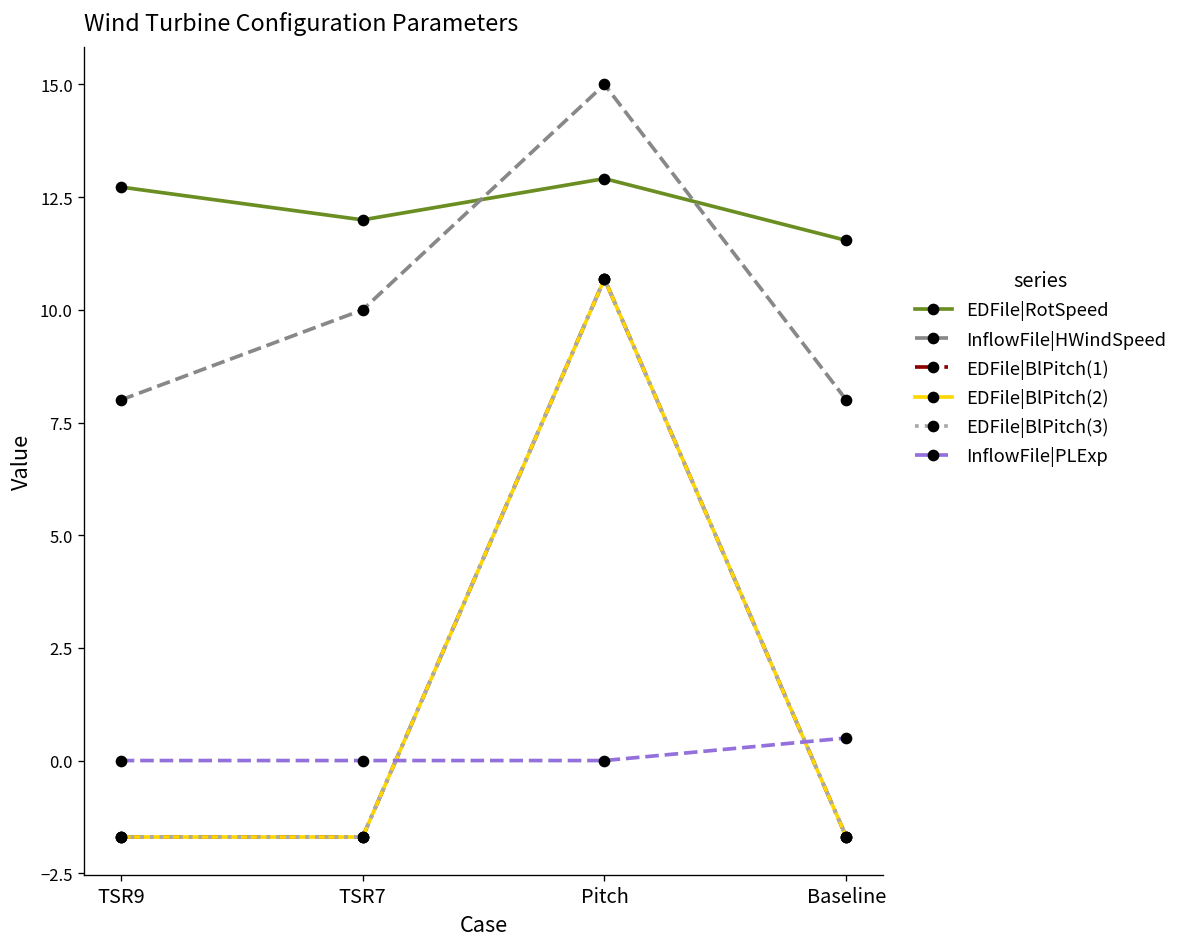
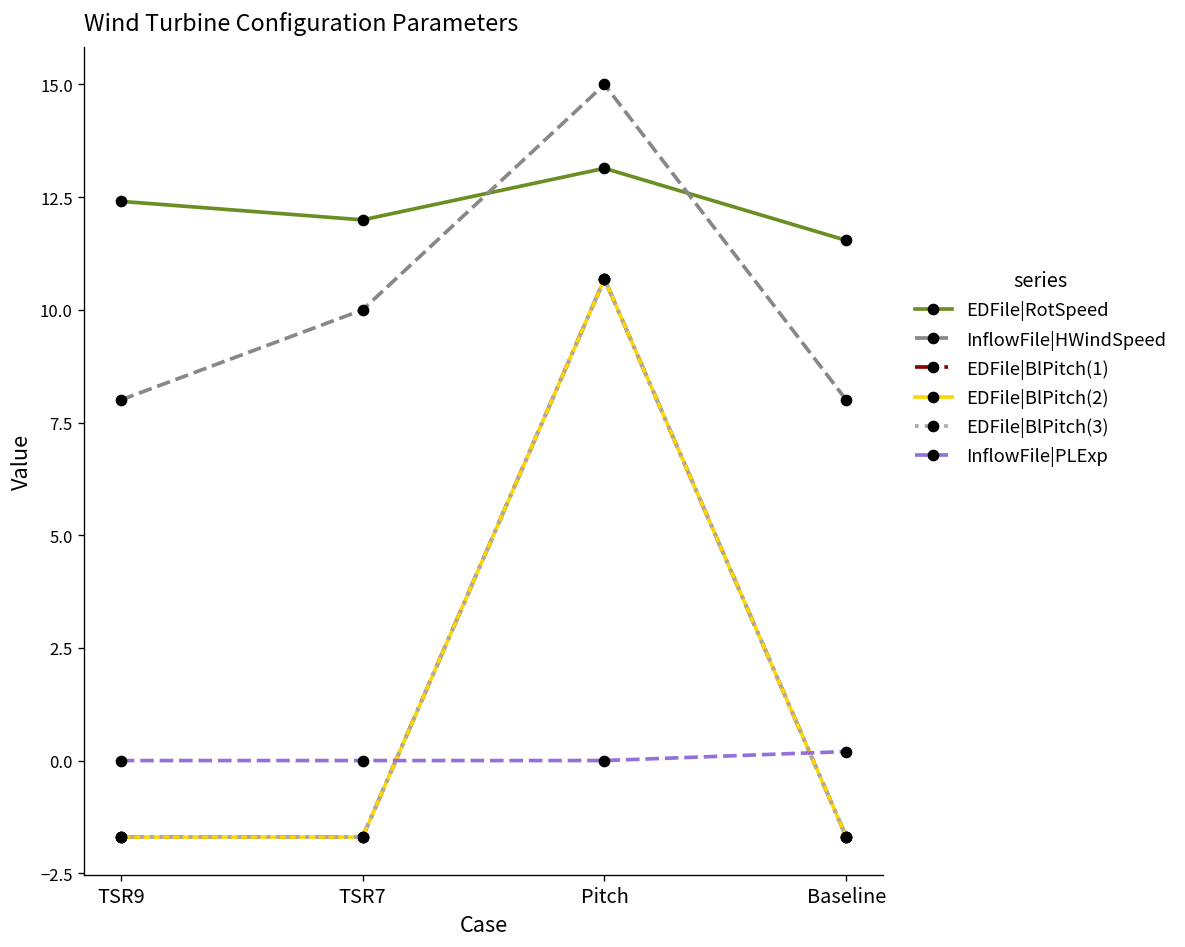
  {
    "EDFile|RotSpeed": {
-     "TSR9": 12.7,
+     "TSR9": 12.4,
      "TSR7": 12.0,
-     "Pitch": 12.9,
+     "Pitch": 13.1,
      "Baseline": 11.5
    },
    "InflowFile|PLExp": {
      "TSR9": 0.0,
      "TSR7": 0.0,
      "Pitch": 0.0,
-     "Baseline": 0.5
+     "Baseline": 0.2
    }
  }
